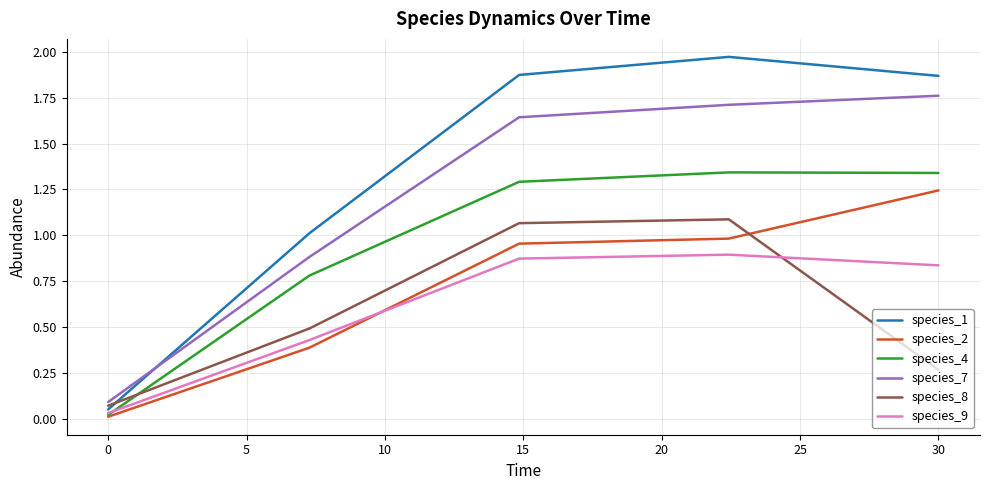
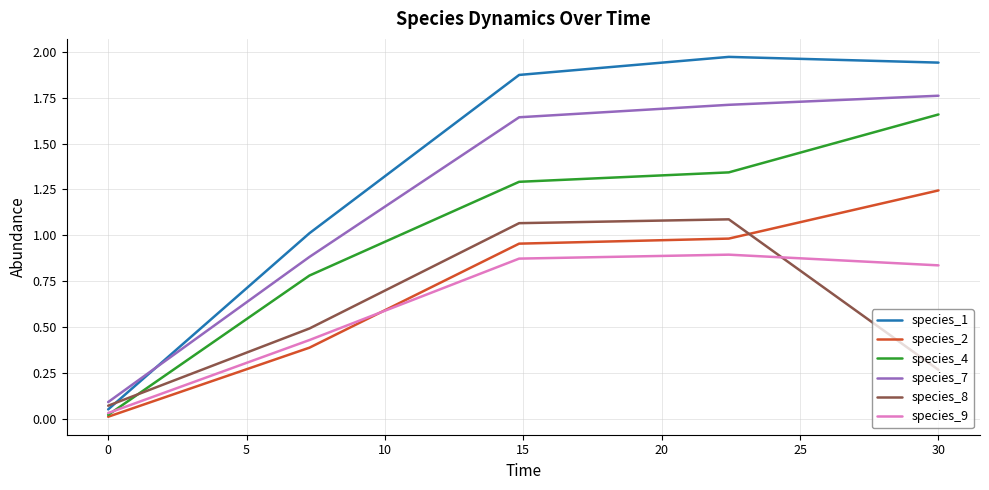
  {
    "species_1": {
      "0": 0.05,
-     "30": 1.87
+     "30": 1.94
    },
    "species_2": {
      "30": 1.24
    },
    "species_4": {
-     "30": 1.34
+     "30": 1.66
    },
    "species_7": {
      "0": 0.09,
      "30": 1.76
    },
    "species_8": {
      "0": 0.07
    },
    "species_9": {
      "30": 0.84
    }
  }
